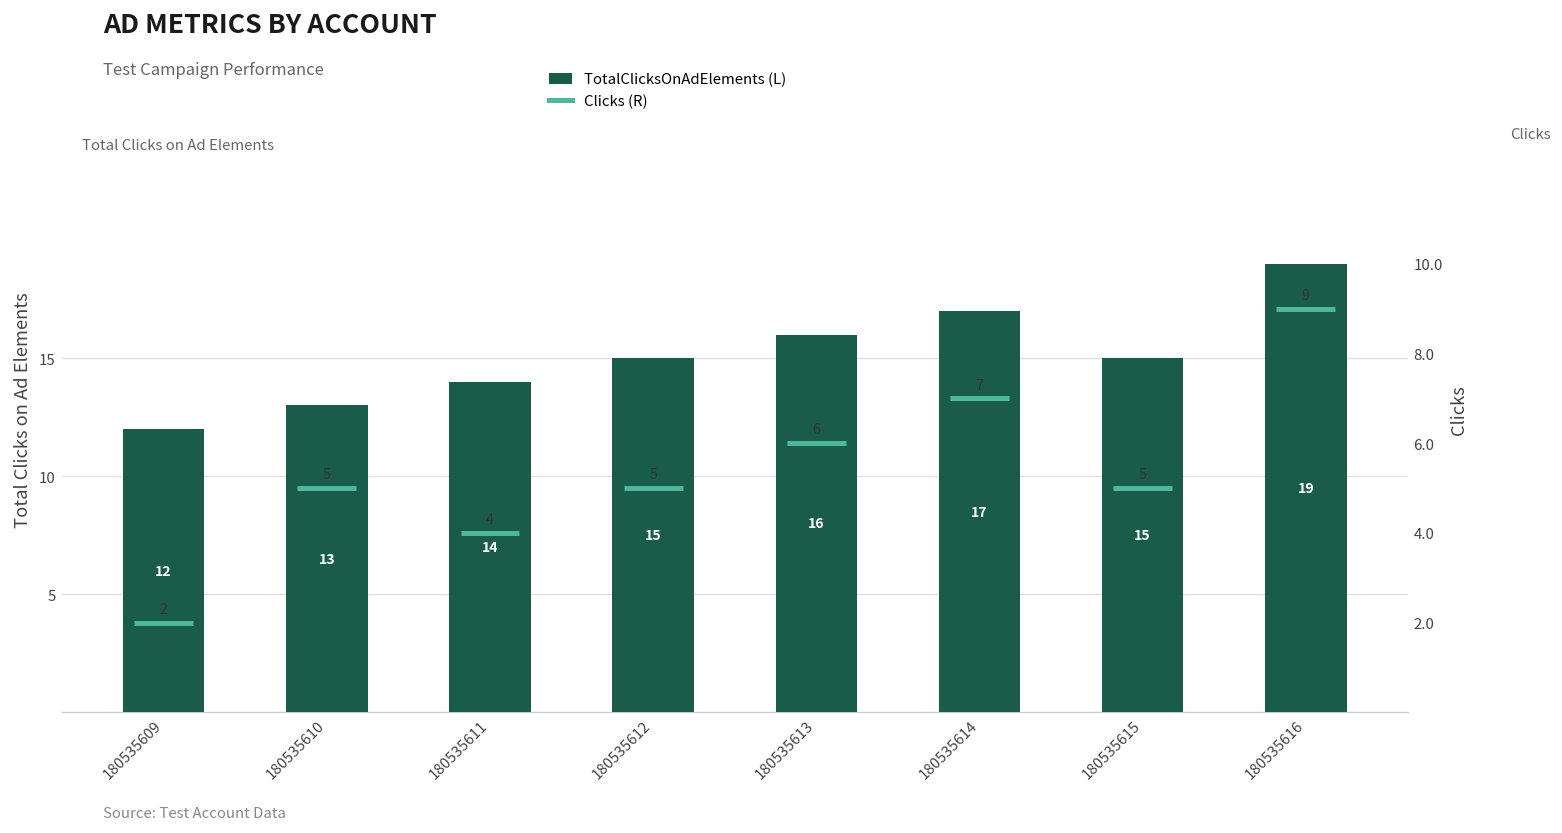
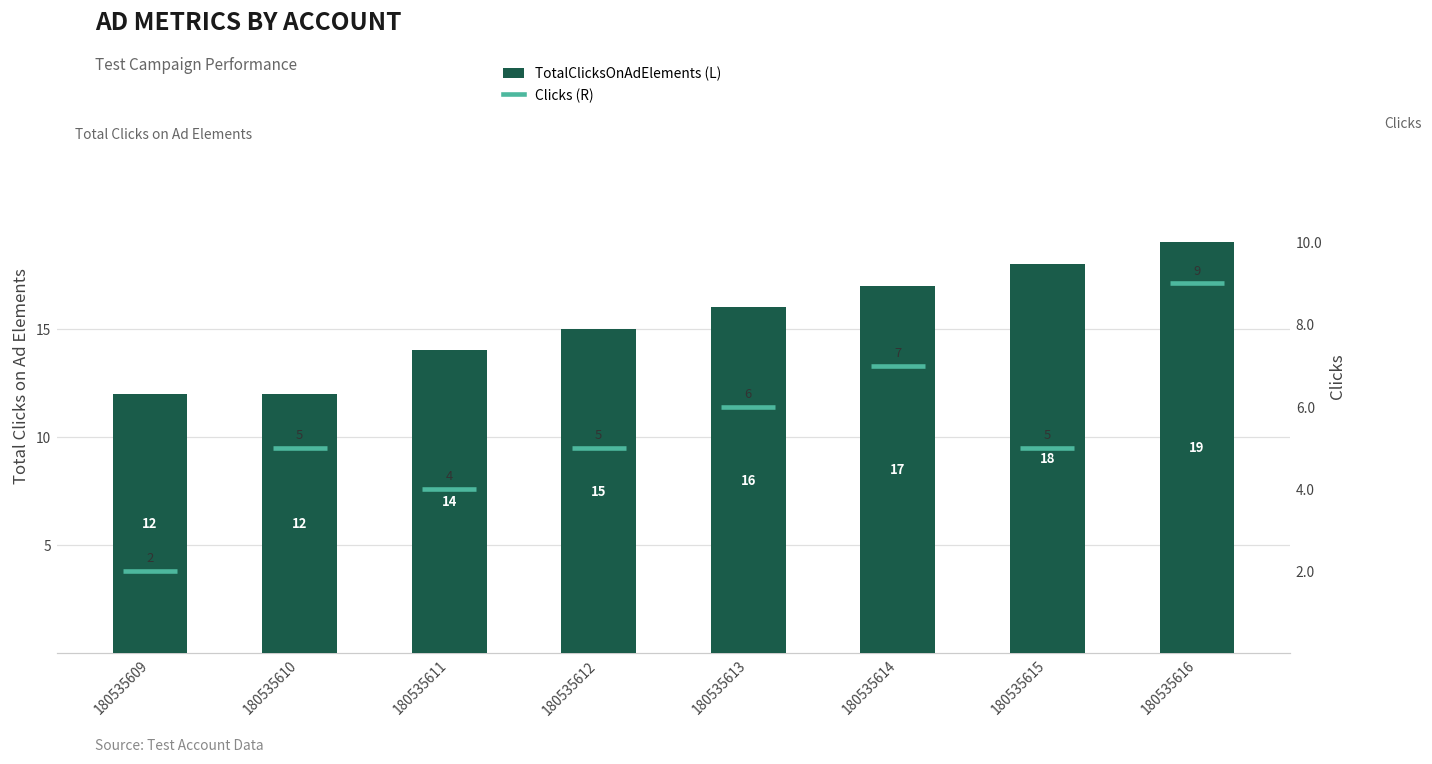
  {
    "TotalClicksOnAdElements (L)": {
      "180535609": 12,
-     "180535610": 13,
+     "180535610": 12,
      "180535611": 14,
      "180535612": 15,
      "180535613": 16,
      "180535614": 17,
-     "180535615": 15,
+     "180535615": 18,
      "180535616": 19
    }
  }
